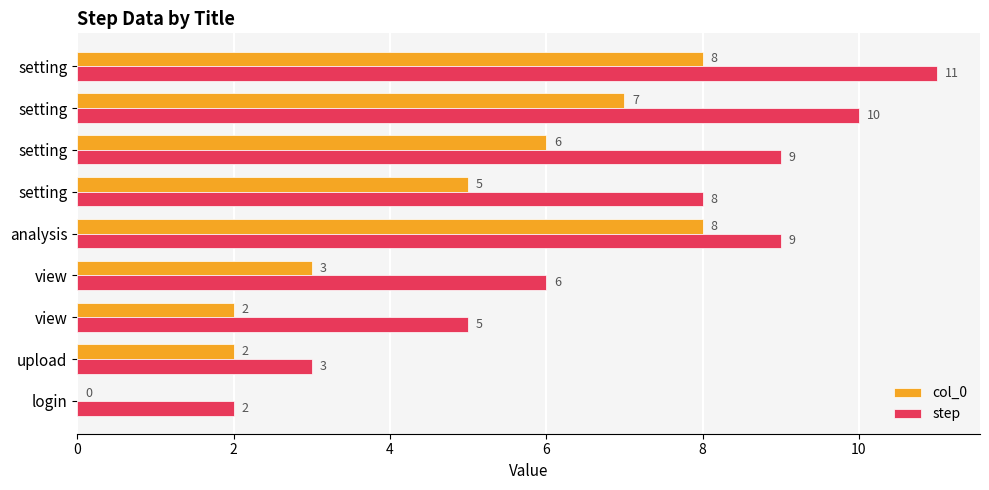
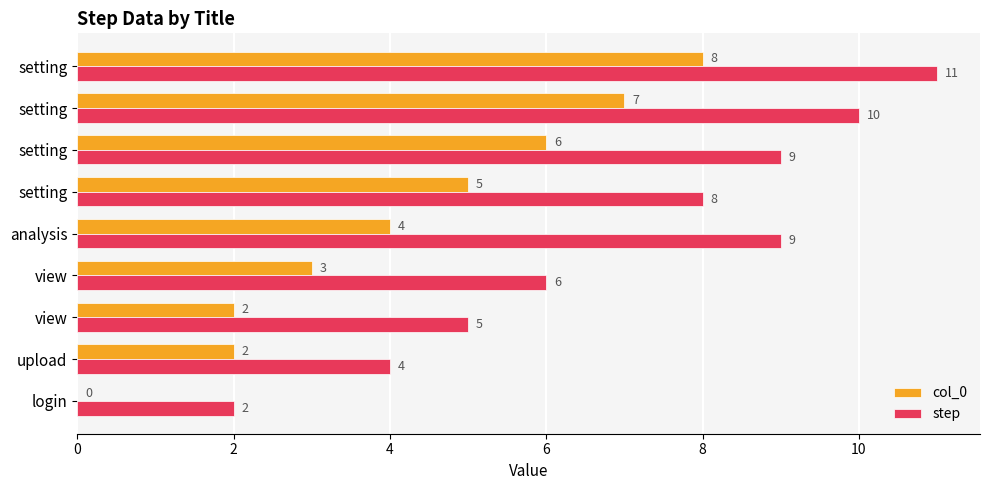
  {
    "col_0": {
-     "analysis": 8,
+     "analysis": 4,
      "upload": 2,
      "login": 0
    },
    "step": {
      "analysis": 9,
-     "upload": 3,
+     "upload": 4,
      "login": 2
    }
  }
